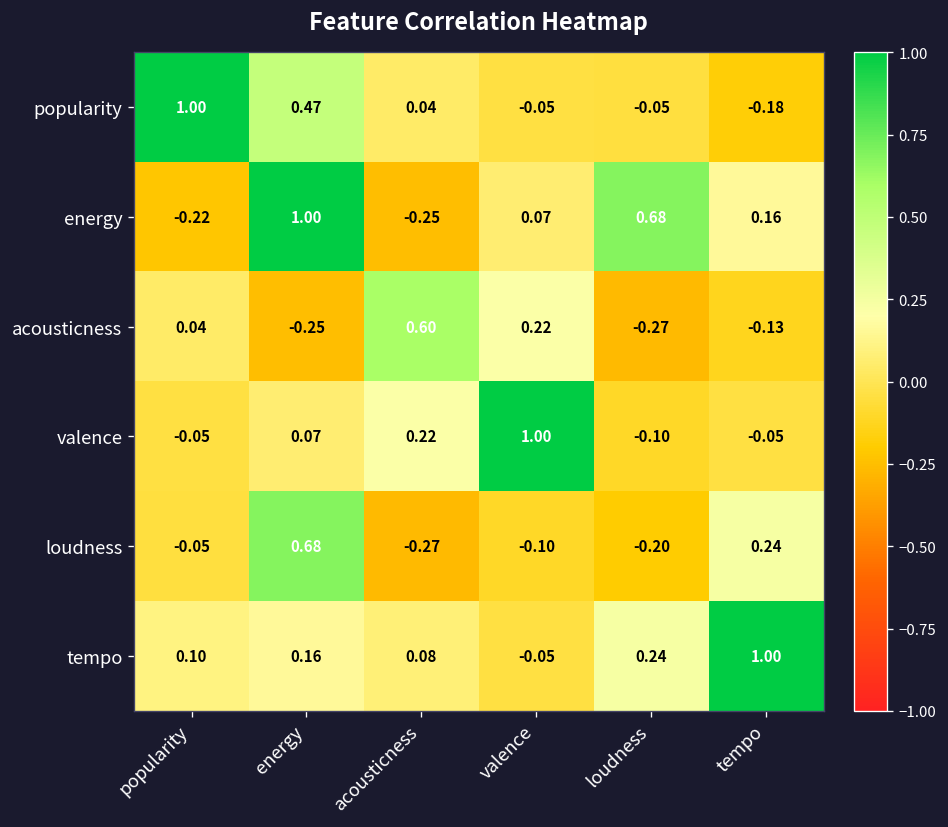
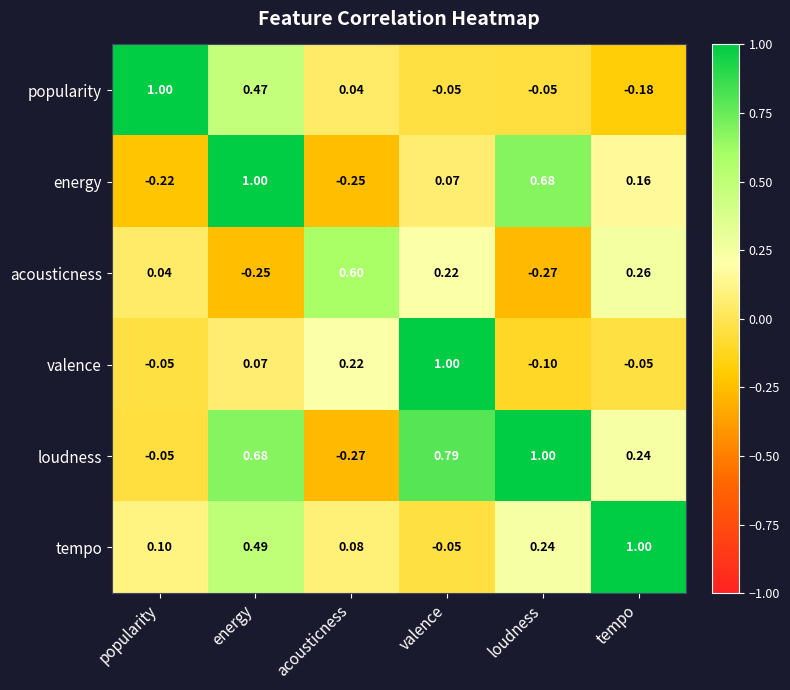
  {
    "popularity": {
      "popularity": 1.00,
      "energy": 0.47,
      "acousticness": 0.04,
      "valence": -0.05,
      "loudness": -0.05,
      "tempo": -0.18
    },
    "energy": {
      "popularity": -0.22,
      "energy": 1.00,
      "acousticness": -0.25,
      "valence": 0.07,
      "loudness": 0.68,
      "tempo": 0.16
    },
    "acousticness": {
      "popularity": 0.04,
      "energy": -0.25,
      "acousticness": 0.60,
      "valence": 0.22,
      "loudness": -0.27,
-     "tempo": -0.13
+     "tempo": 0.26
    },
    "valence": {
      "popularity": -0.05,
      "energy": 0.07,
      "acousticness": 0.22,
      "valence": 1.00,
      "loudness": -0.10,
      "tempo": -0.05
    },
    "loudness": {
      "popularity": -0.05,
      "energy": 0.68,
      "acousticness": -0.27,
-     "valence": -0.10,
-     "loudness": -0.20,
+     "valence": 0.79,
+     "loudness": 1.00,
      "tempo": 0.24
    },
    "tempo": {
      "popularity": 0.10,
-     "energy": 0.16,
+     "energy": 0.49,
      "acousticness": 0.08,
      "valence": -0.05,
      "loudness": 0.24,
      "tempo": 1.00
    }
  }
